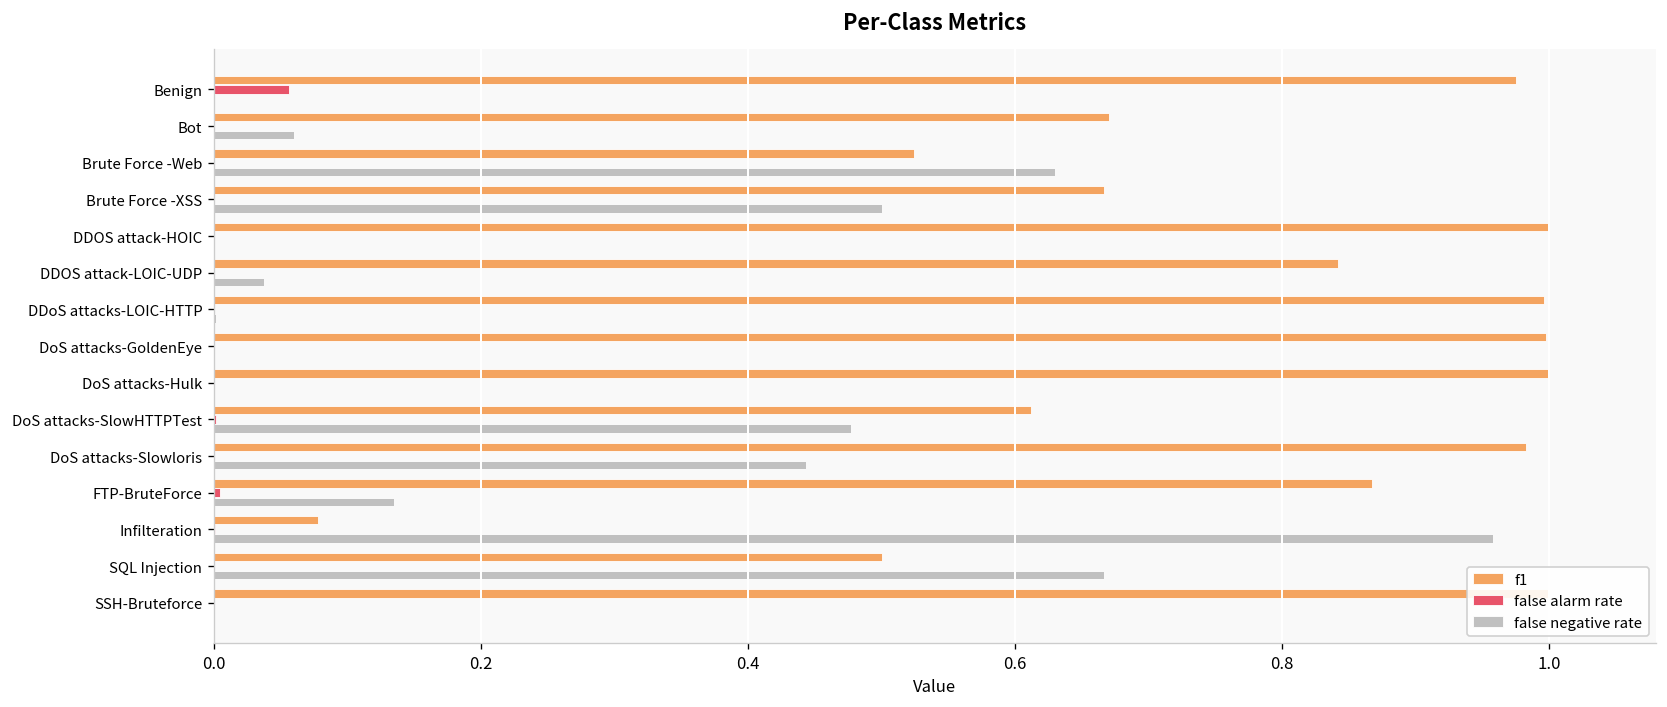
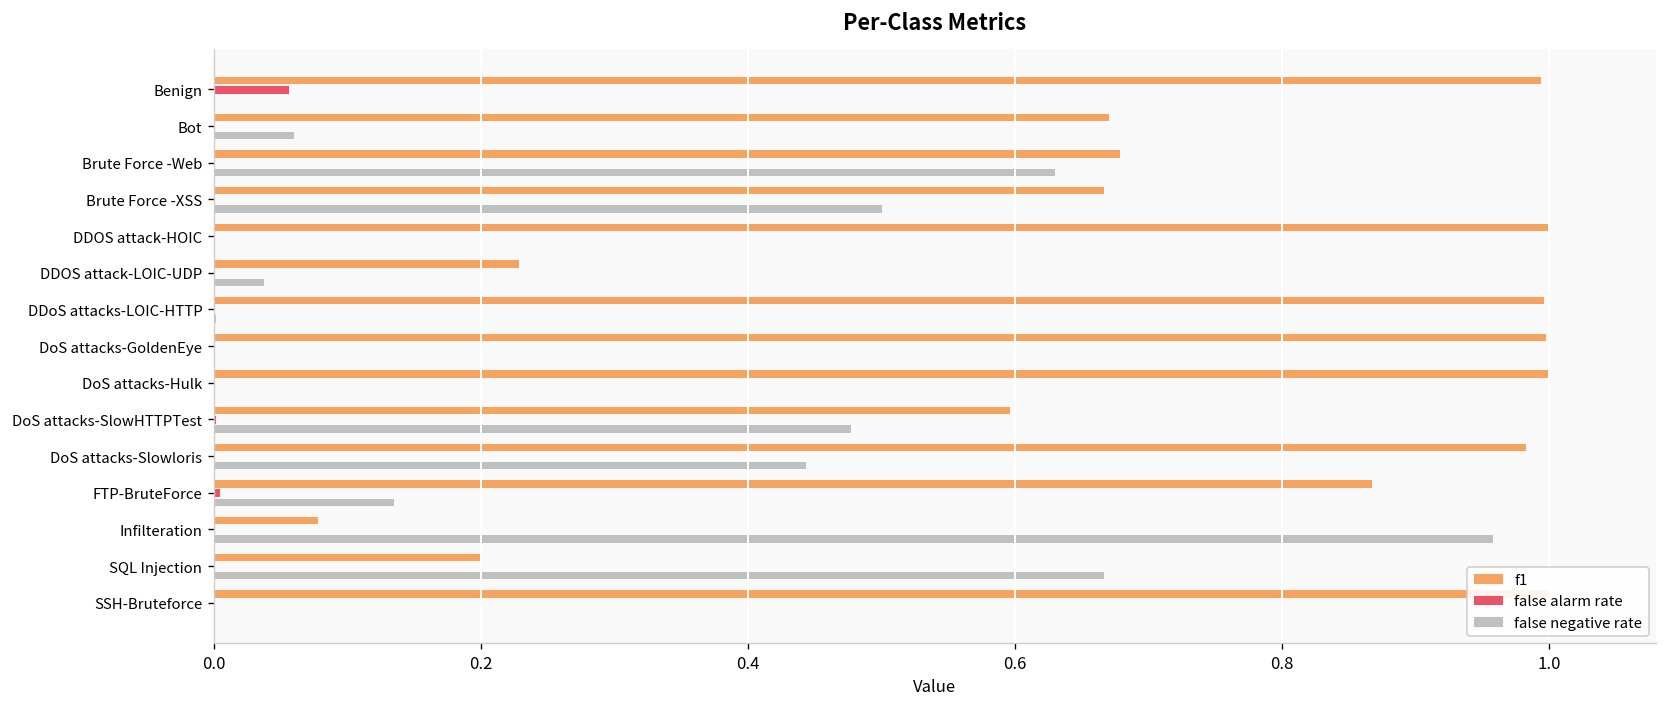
  {
    "f1": {
-     "Benign": 0.975,
+     "Benign": 0.994,
      "Bot": 0.670,
-     "Brute Force -Web": 0.524,
+     "Brute Force -Web": 0.678,
      "Brute Force -XSS": 0.667,
      "DDOS attack-HOIC": 1.000,
-     "DDOS attack-LOIC-UDP": 0.842,
+     "DDOS attack-LOIC-UDP": 0.229,
      "DDoS attacks-LOIC-HTTP": 0.996,
      "DoS attacks-GoldenEye": 0.997,
      "DoS attacks-Hulk": 1.000,
-     "DoS attacks-SlowHTTPTest": 0.612,
+     "DoS attacks-SlowHTTPTest": 0.596,
      "DoS attacks-Slowloris": 0.982,
      "FTP-BruteForce": 0.868,
      "Infilteration": 0.078,
-     "SQL Injection": 0.5
+     "SQL Injection": 0.2
    },
    "false alarm rate": {
      "Benign": 0.056,
      "Brute Force -XSS": 0.000,
      "DDOS attack-HOIC": 0.000,
      "FTP-BruteForce": 0.004,
      "SQL Injection": 0.000
    },
    "false negative rate": {
      "Bot": 0.060,
      "Brute Force -Web": 0.630,
      "Brute Force -XSS": 0.500,
      "DDOS attack-HOIC": 0.000,
      "DDOS attack-LOIC-UDP": 0.037,
      "DoS attacks-SlowHTTPTest": 0.477,
      "DoS attacks-Slowloris": 0.444,
      "FTP-BruteForce": 0.135,
      "Infilteration": 0.958,
      "SQL Injection": 0.667
    }
  }
